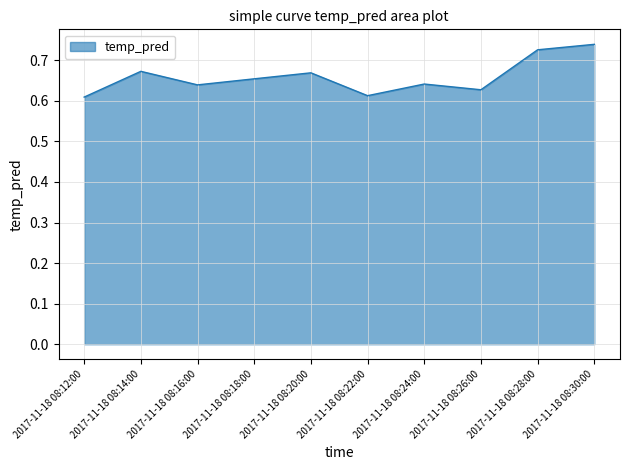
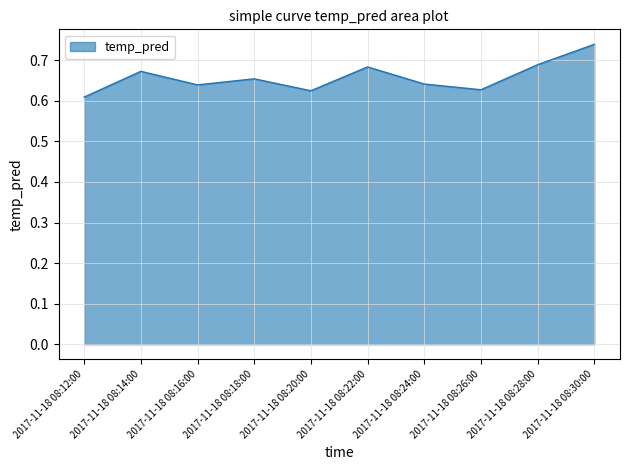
  {
    "2017-11-18 08:12:00": 0.61,
    "2017-11-18 08:14:00": 0.67,
    "2017-11-18 08:16:00": 0.64,
    "2017-11-18 08:18:00": 0.65,
-   "2017-11-18 08:20:00": 0.67,
-   "2017-11-18 08:22:00": 0.61,
+   "2017-11-18 08:20:00": 0.62,
+   "2017-11-18 08:22:00": 0.68,
    "2017-11-18 08:24:00": 0.64,
    "2017-11-18 08:26:00": 0.63,
-   "2017-11-18 08:28:00": 0.73,
+   "2017-11-18 08:28:00": 0.69,
    "2017-11-18 08:30:00": 0.74
  }
